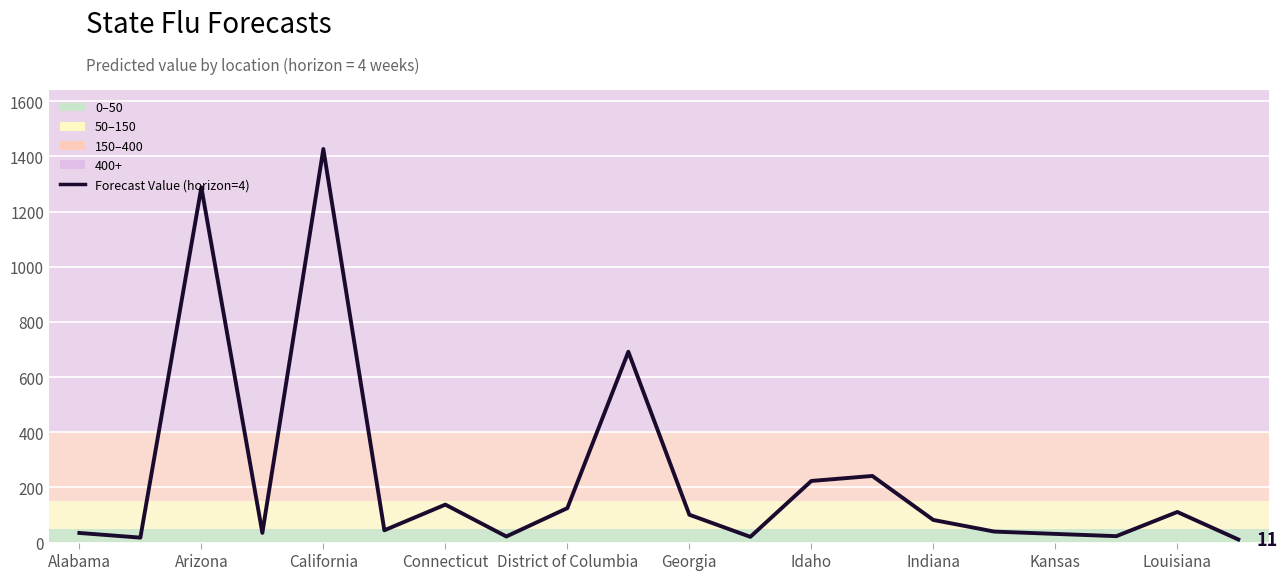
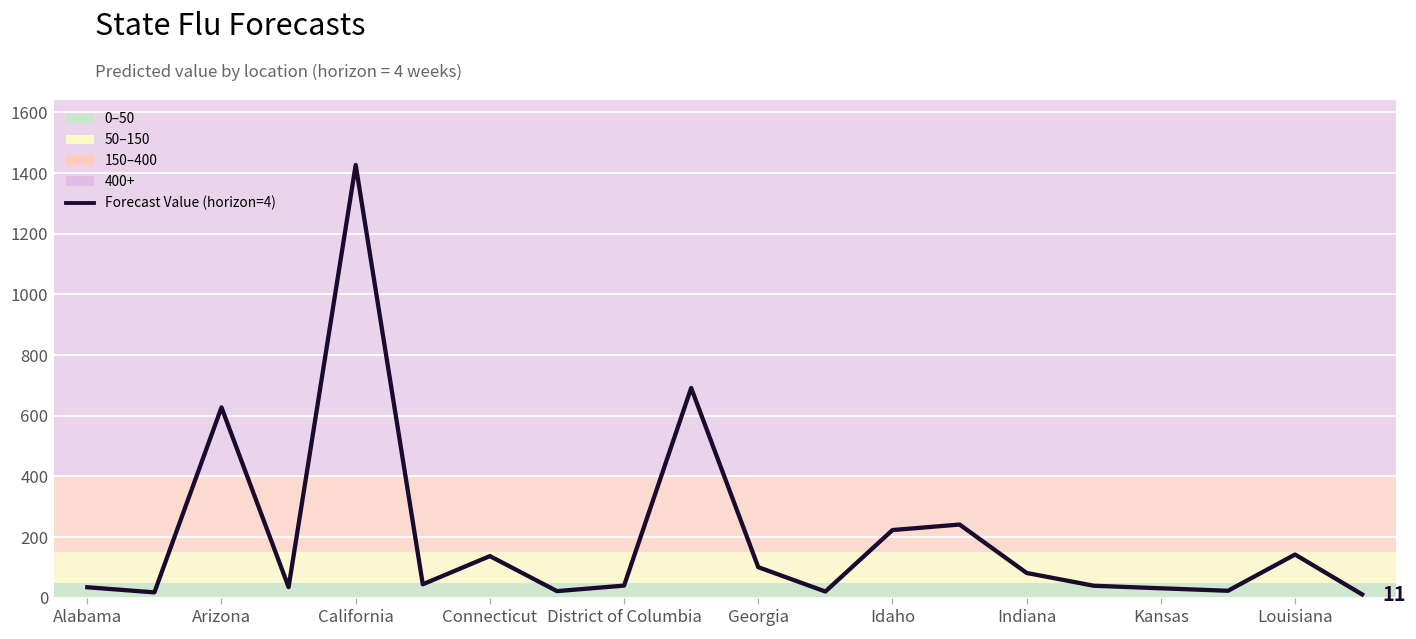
  {
    "Alabama": 30,
-   "Arizona": 1290,
+   "Arizona": 630,
    "California": 1430,
    "Connecticut": 140,
-   "District of Columbia": 120,
+   "District of Columbia": 40,
    "Georgia": 100,
    "Idaho": 220,
    "Indiana": 80,
    "Kansas": 30,
-   "Louisiana": 110
+   "Louisiana": 140
  }
